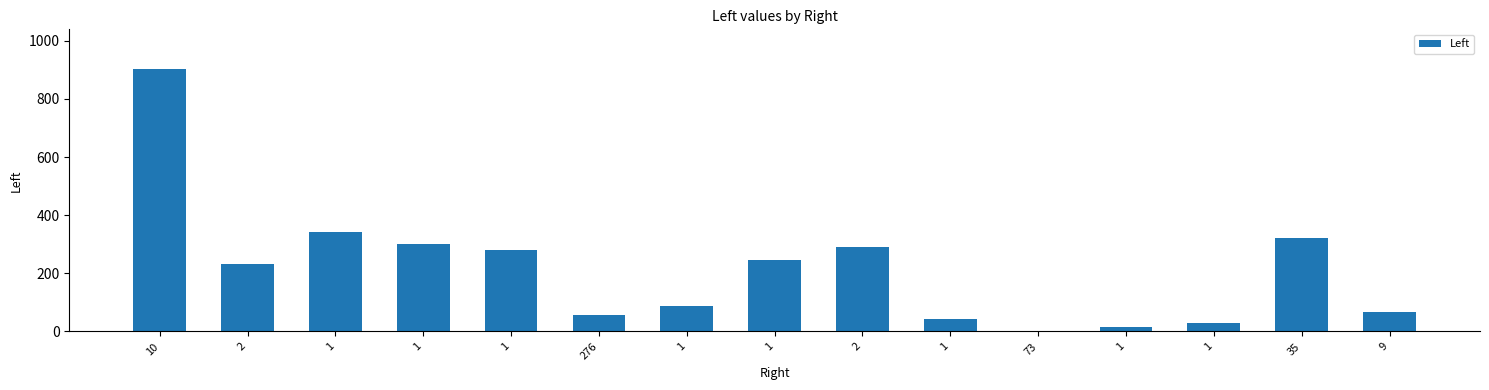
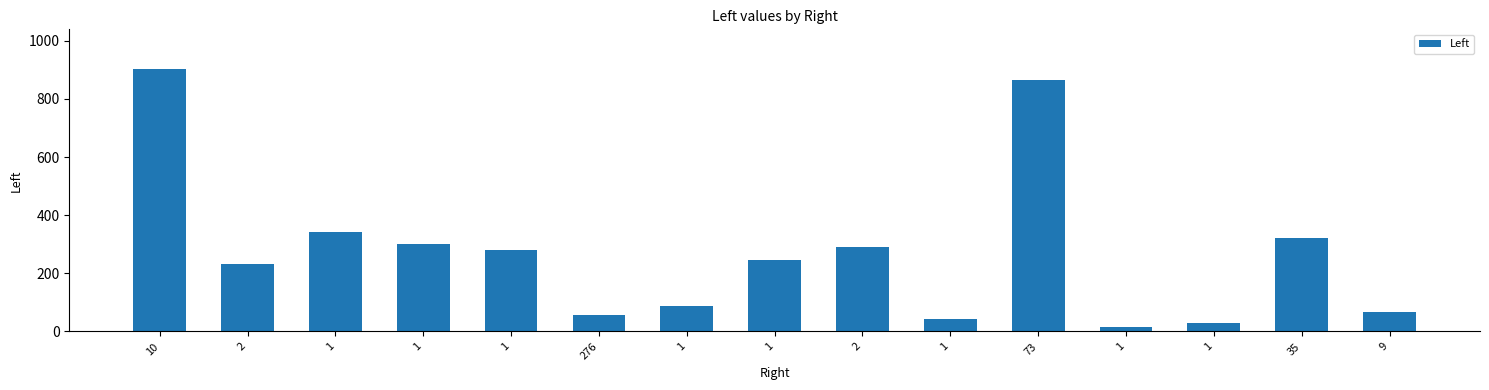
  {
    "10": 900,
    "276": 60,
-   "73": 0,
+   "73": 860,
    "35": 320,
    "9": 70
  }
